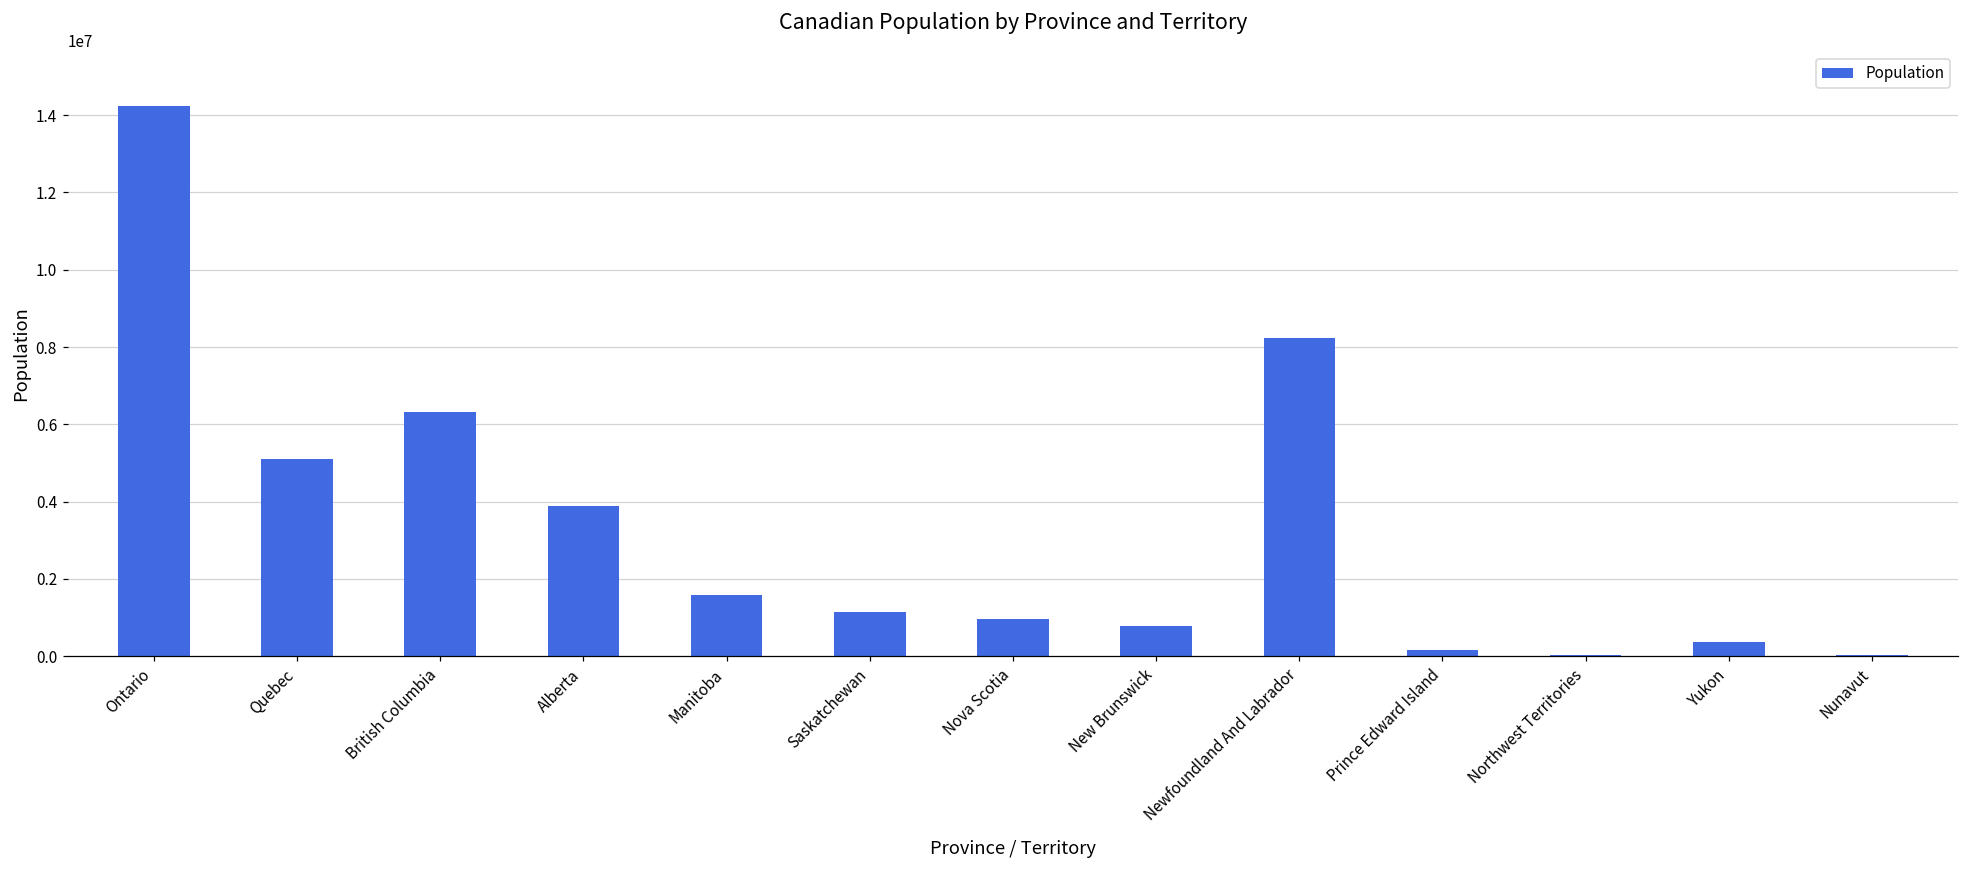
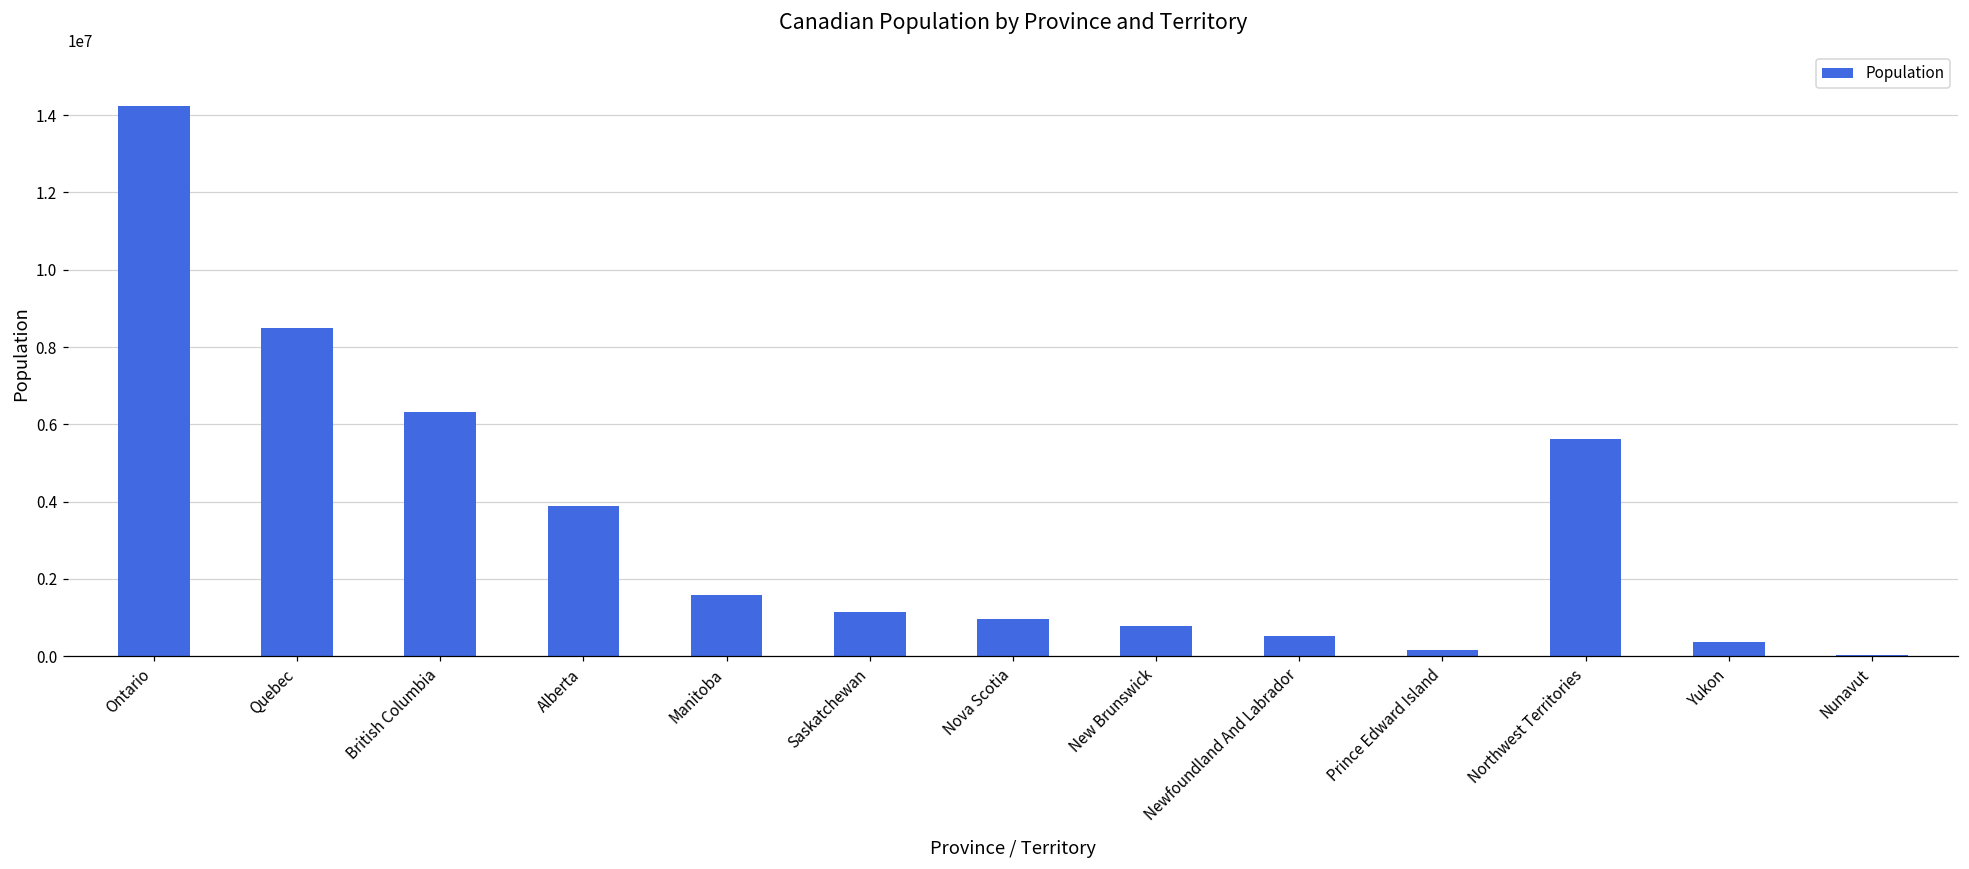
  {
    "Ontario": 14200000,
-   "Quebec": 5100000,
+   "Quebec": 8500000,
    "British Columbia": 6300000,
    "Alberta": 3900000,
    "Manitoba": 1600000,
    "Saskatchewan": 1100000,
    "Nova Scotia": 1000000,
    "New Brunswick": 800000,
-   "Newfoundland And Labrador": 8200000,
+   "Newfoundland And Labrador": 500000,
    "Prince Edward Island": 200000,
-   "Northwest Territories": 0,
+   "Northwest Territories": 5600000,
    "Yukon": 400000
  }
